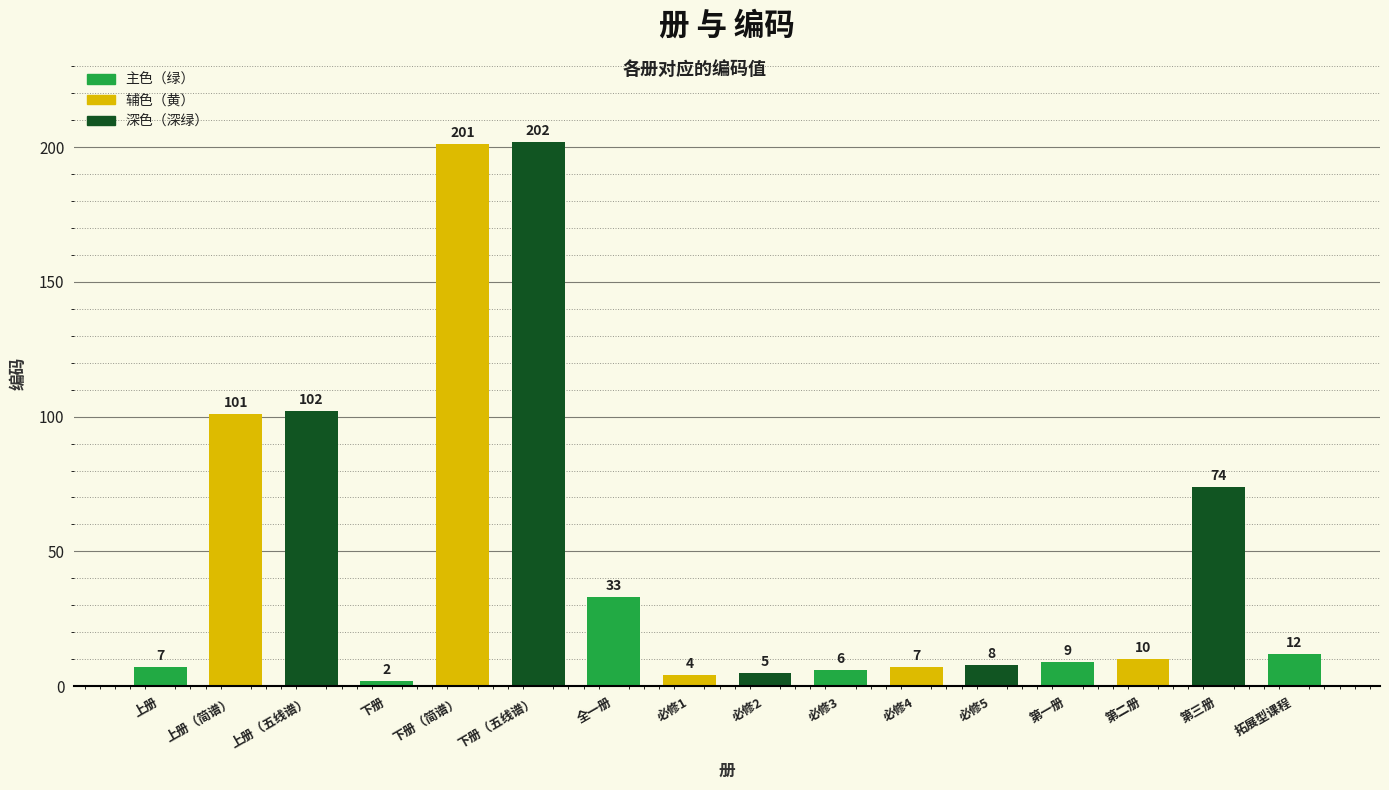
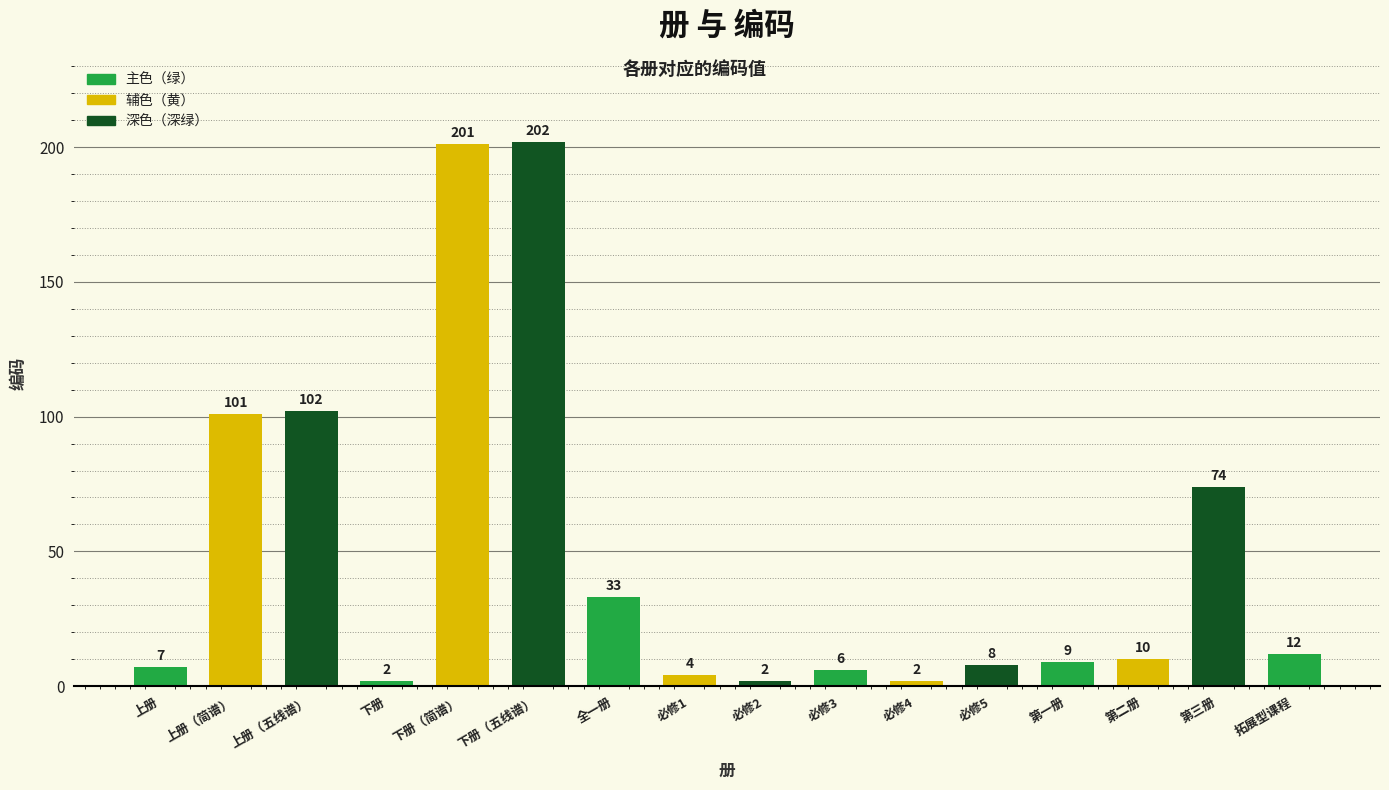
  {
    "上册": 7,
    "上册（简谱）": 101,
    "上册（五线谱）": 102,
    "下册": 2,
    "下册（简谱）": 201,
    "下册（五线谱）": 202,
    "全一册": 33,
    "必修1": 4,
-   "必修2": 5,
+   "必修2": 2,
    "必修3": 6,
-   "必修4": 7,
+   "必修4": 2,
    "必修5": 8,
    "第一册": 9,
    "第二册": 10,
    "第三册": 74,
    "拓展型课程": 12
  }
